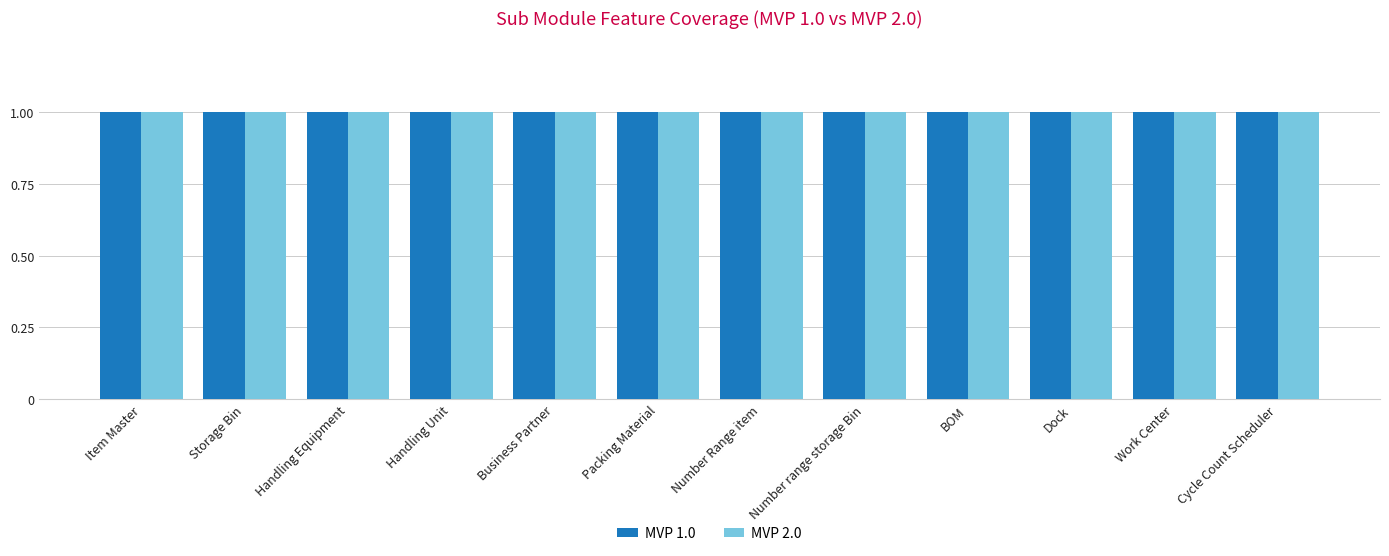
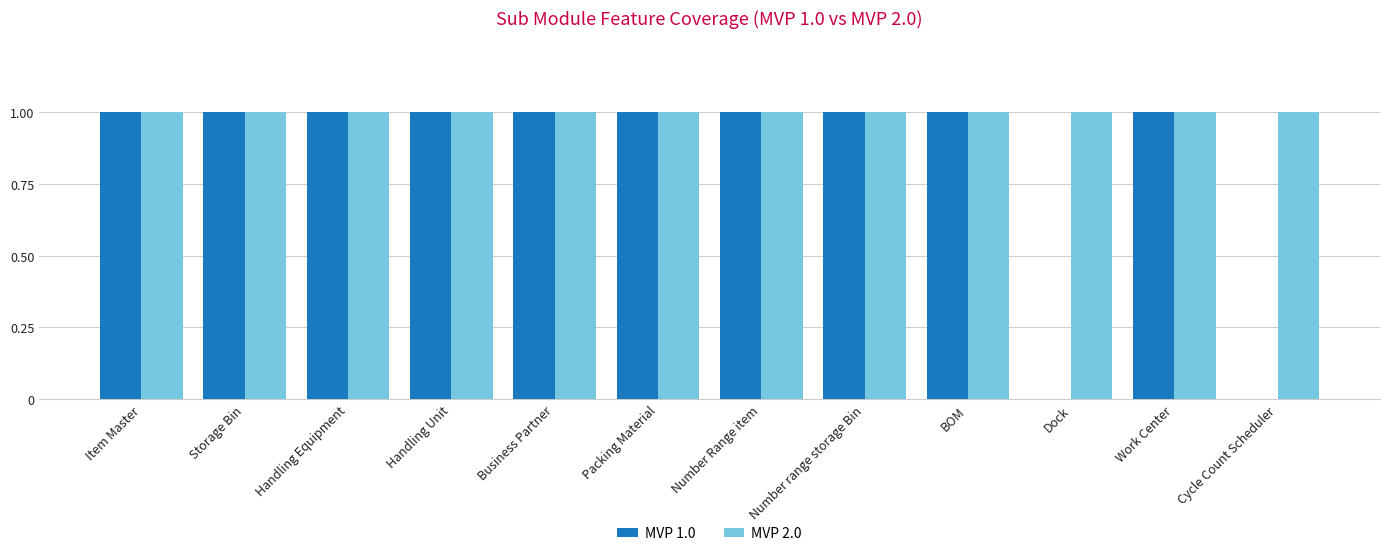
  {
    "MVP 1.0": {
      "Item Master": 1,
      "Storage Bin": 1,
      "Handling Equipment": 1,
      "Handling Unit": 1,
      "Business Partner": 1,
      "Packing Material": 1,
      "Number Range item": 1,
      "Number range storage Bin": 1,
      "BOM": 1,
-     "Dock": 1,
+     "Dock": 0,
      "Work Center": 1,
-     "Cycle Count Scheduler": 1
+     "Cycle Count Scheduler": 0
    },
    "MVP 2.0": {
      "Item Master": 1,
      "Storage Bin": 1,
      "Handling Equipment": 1,
      "Handling Unit": 1,
      "Business Partner": 1,
      "Packing Material": 1,
      "Number Range item": 1,
      "Number range storage Bin": 1,
      "BOM": 1,
      "Dock": 1,
      "Work Center": 1,
      "Cycle Count Scheduler": 1
    }
  }
